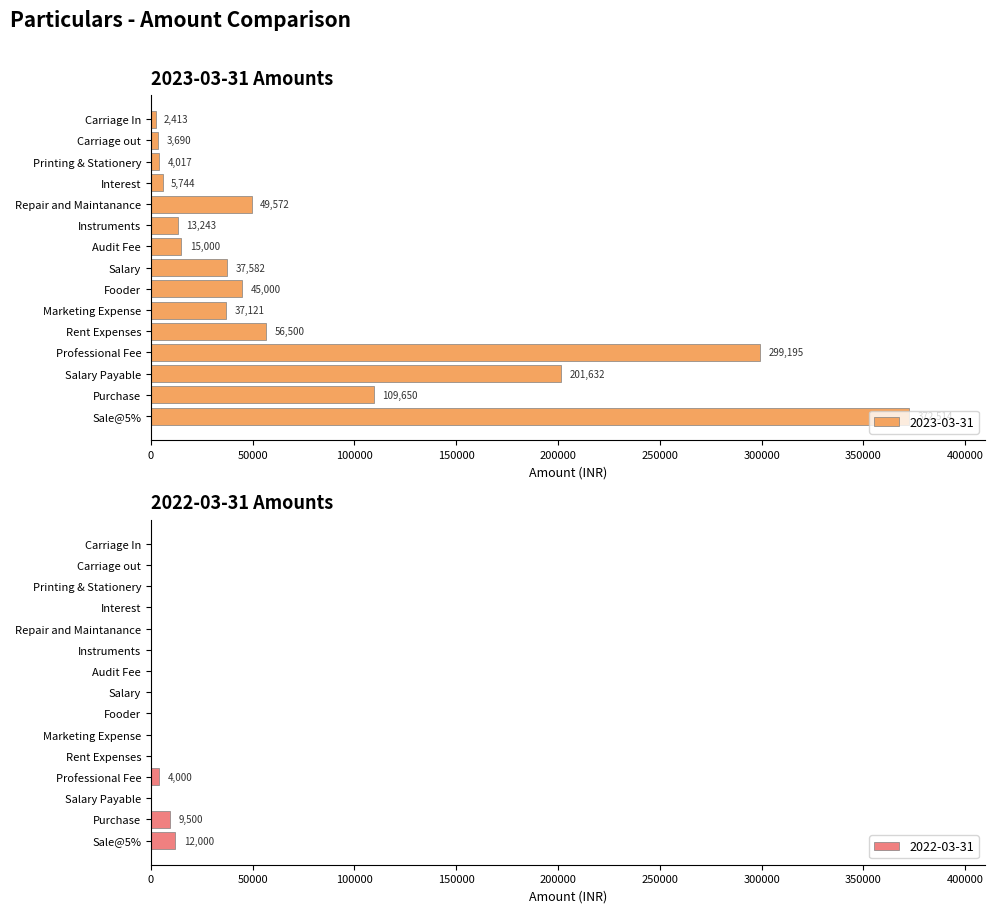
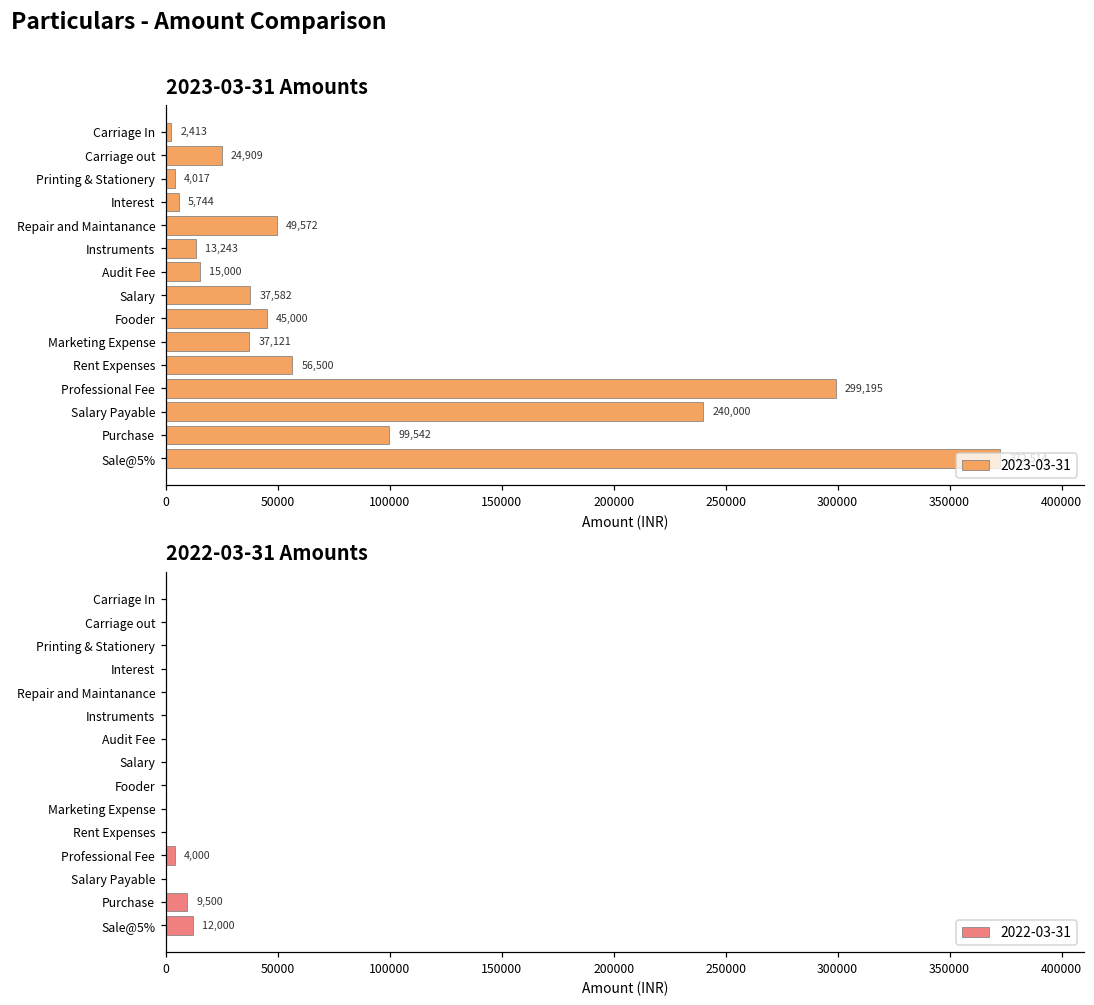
  {
    "2023-03-31 Amounts": {
      "Carriage In": "2,413",
-     "Carriage out": "3,690",
+     "Carriage out": "24,909",
      "Printing & Stationery": "4,017",
      "Interest": "5,744",
      "Repair and Maintanance": "49,572",
      "Instruments": "13,243",
      "Audit Fee": "15,000",
      "Salary": "37,582",
      "Fooder": "45,000",
      "Marketing Expense": "37,121",
      "Rent Expenses": "56,500",
      "Professional Fee": "299,195",
-     "Salary Payable": "201,632",
-     "Purchase": "109,650"
+     "Salary Payable": "240,000",
+     "Purchase": "99,542"
    },
    "2022-03-31 Amounts": {
      "Professional Fee": "4,000",
      "Purchase": "9,500",
      "Sale@5%": "12,000"
    }
  }
